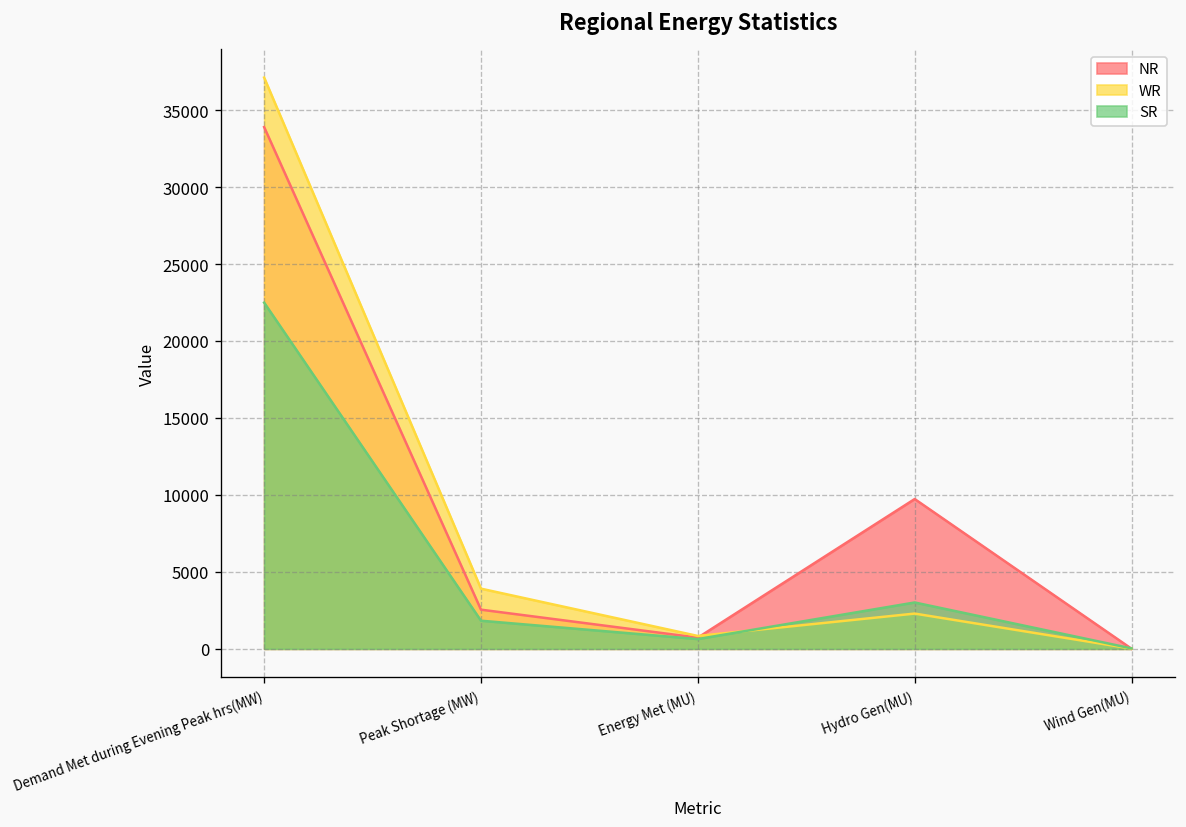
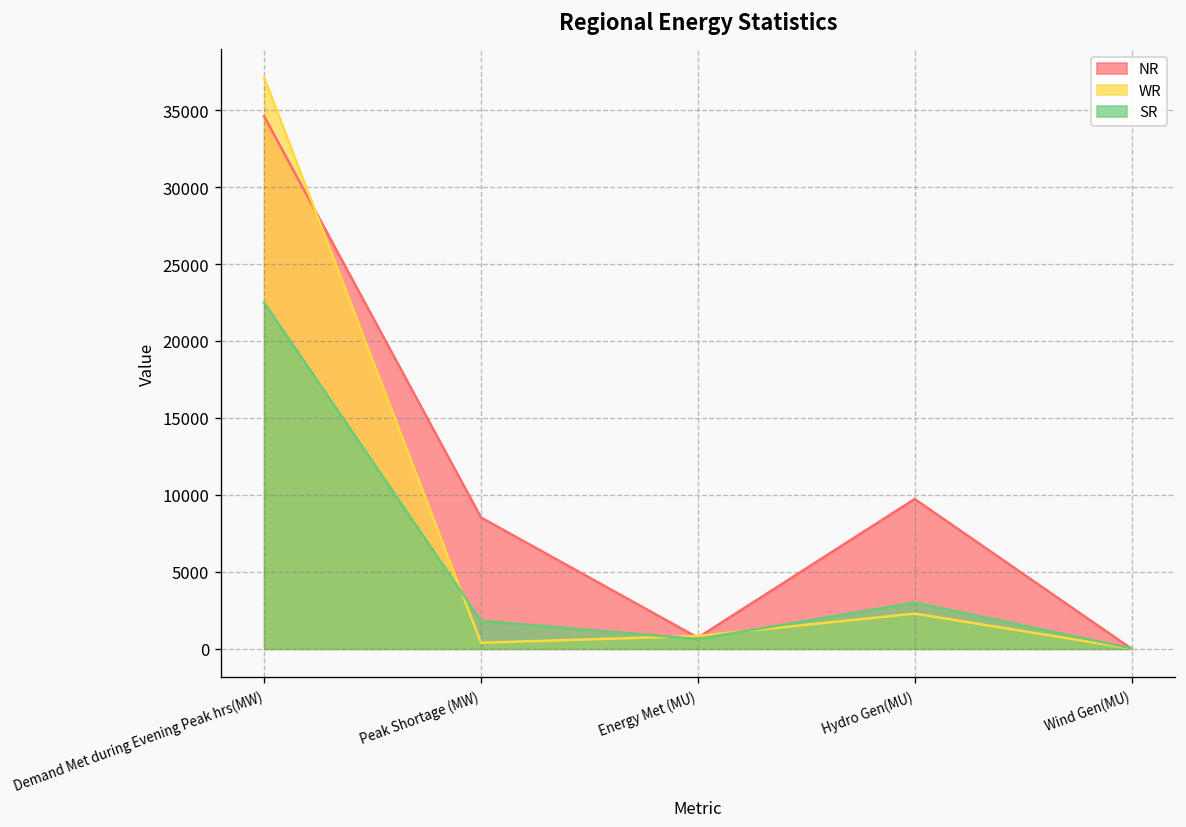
  {
    "NR": {
-     "Demand Met during Evening Peak hrs(MW)": 33900,
-     "Peak Shortage (MW)": 2500,
+     "Demand Met during Evening Peak hrs(MW)": 34600,
+     "Peak Shortage (MW)": 8500,
      "Hydro Gen(MU)": 9700
    },
    "WR": {
      "Demand Met during Evening Peak hrs(MW)": 37100,
-     "Peak Shortage (MW)": 3900,
+     "Peak Shortage (MW)": 400,
      "Hydro Gen(MU)": 2300
    },
    "SR": {
      "Demand Met during Evening Peak hrs(MW)": 22500,
      "Peak Shortage (MW)": 1800,
      "Hydro Gen(MU)": 3000
    }
  }
